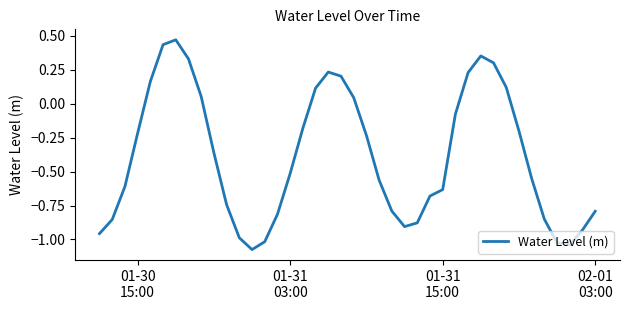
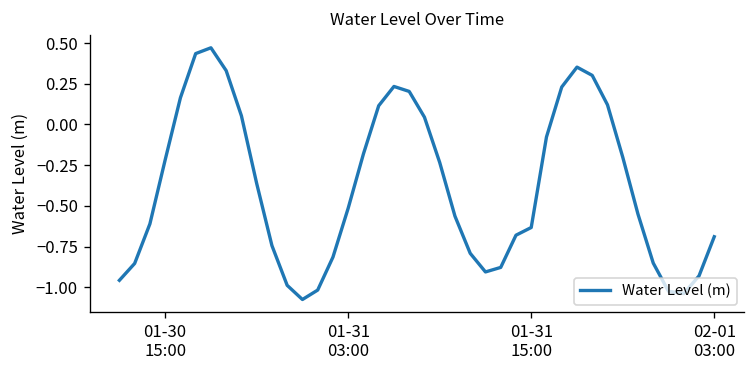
  {
    "01-30 15:00": -0.22,
    "01-31 03:00": -0.51,
    "01-31 15:00": -0.63,
-   "02-01 03:00": -0.79
+   "02-01 03:00": -0.69
  }
